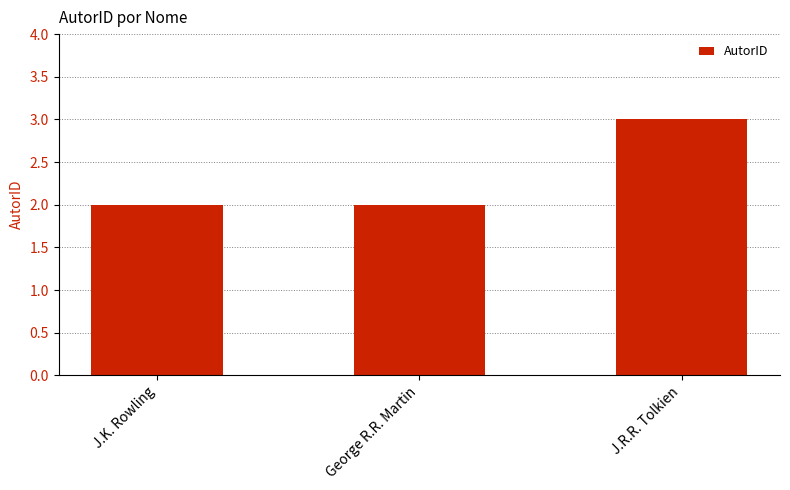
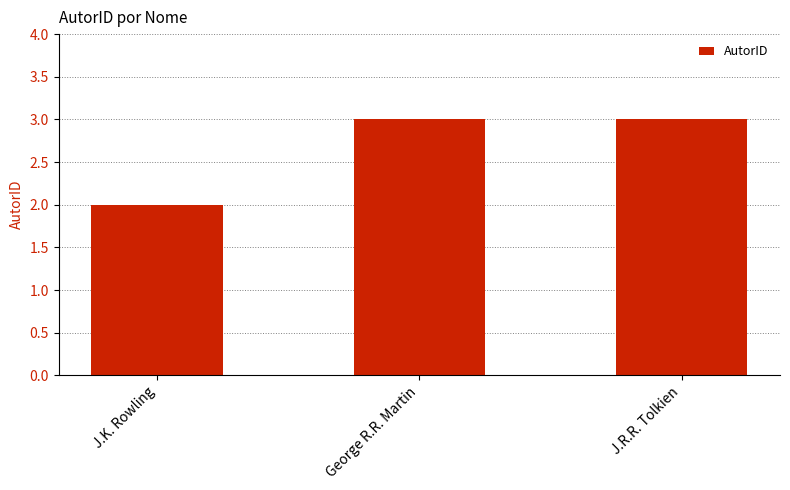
  {
    "J.K. Rowling": 2,
-   "George R.R. Martin": 2,
+   "George R.R. Martin": 3,
    "J.R.R. Tolkien": 3
  }
